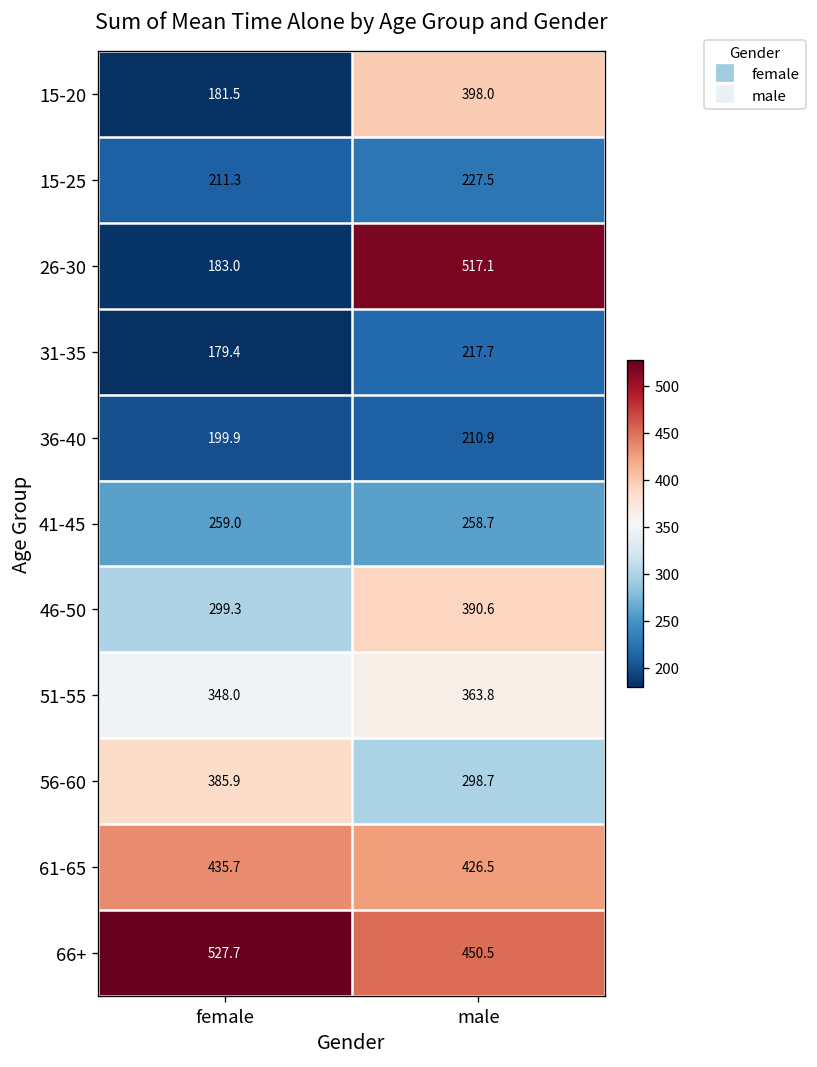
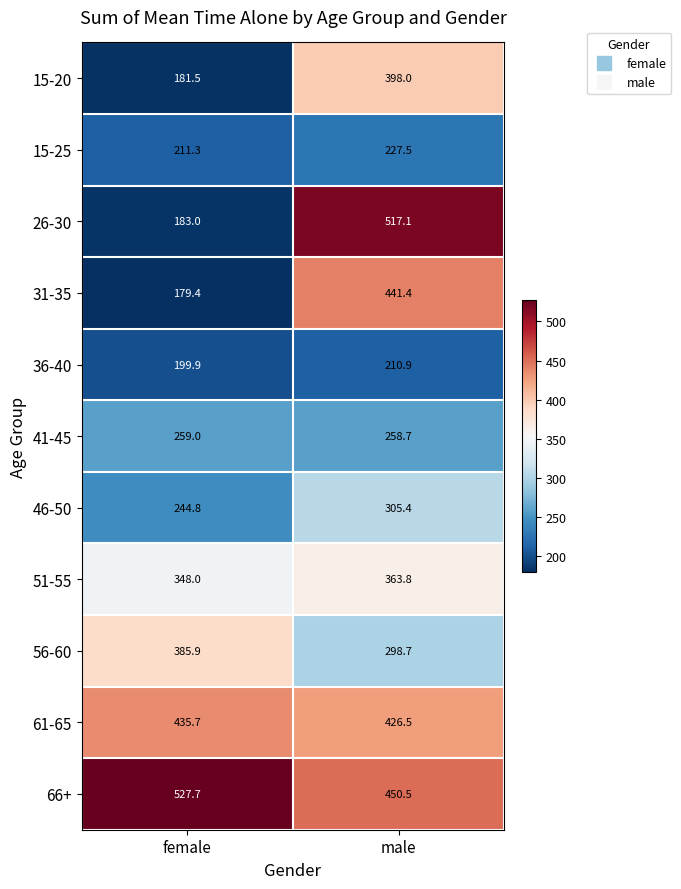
  {
    "15-20": {
      "female": 181.5,
      "male": 398.0
    },
    "15-25": {
      "female": 211.3,
      "male": 227.5
    },
    "26-30": {
      "female": 183.0,
      "male": 517.1
    },
    "31-35": {
      "female": 179.4,
-     "male": 217.7
+     "male": 441.4
    },
    "36-40": {
      "female": 199.9,
      "male": 210.9
    },
    "41-45": {
      "female": 259.0,
      "male": 258.7
    },
    "46-50": {
-     "female": 299.3,
-     "male": 390.6
+     "female": 244.8,
+     "male": 305.4
    },
    "51-55": {
      "female": 348.0,
      "male": 363.8
    },
    "56-60": {
      "female": 385.9,
      "male": 298.7
    },
    "61-65": {
      "female": 435.7,
      "male": 426.5
    },
    "66+": {
      "female": 527.7,
      "male": 450.5
    }
  }
